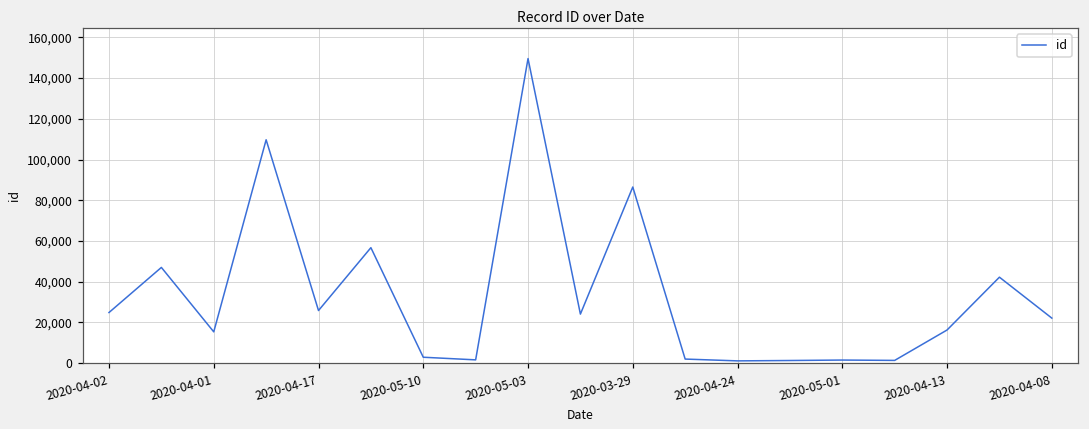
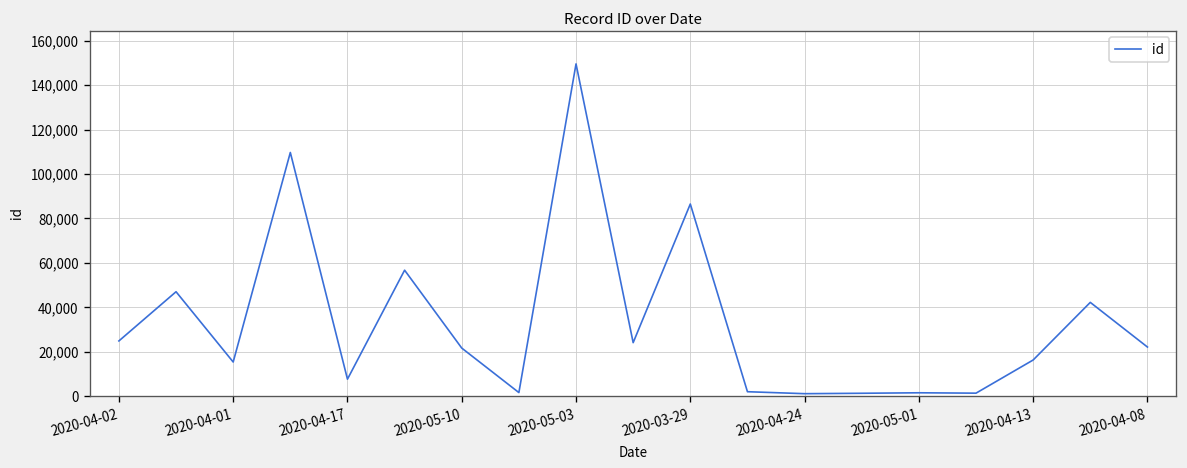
  {
    "2020-04-02": "25,000",
    "2020-04-01": "15,000",
-   "2020-04-17": "26,000",
-   "2020-05-10": "3,000",
+   "2020-04-17": "8,000",
+   "2020-05-10": "22,000",
    "2020-03-29": "86,000",
    "2020-04-13": "16,000",
    "2020-04-08": "22,000"
  }
